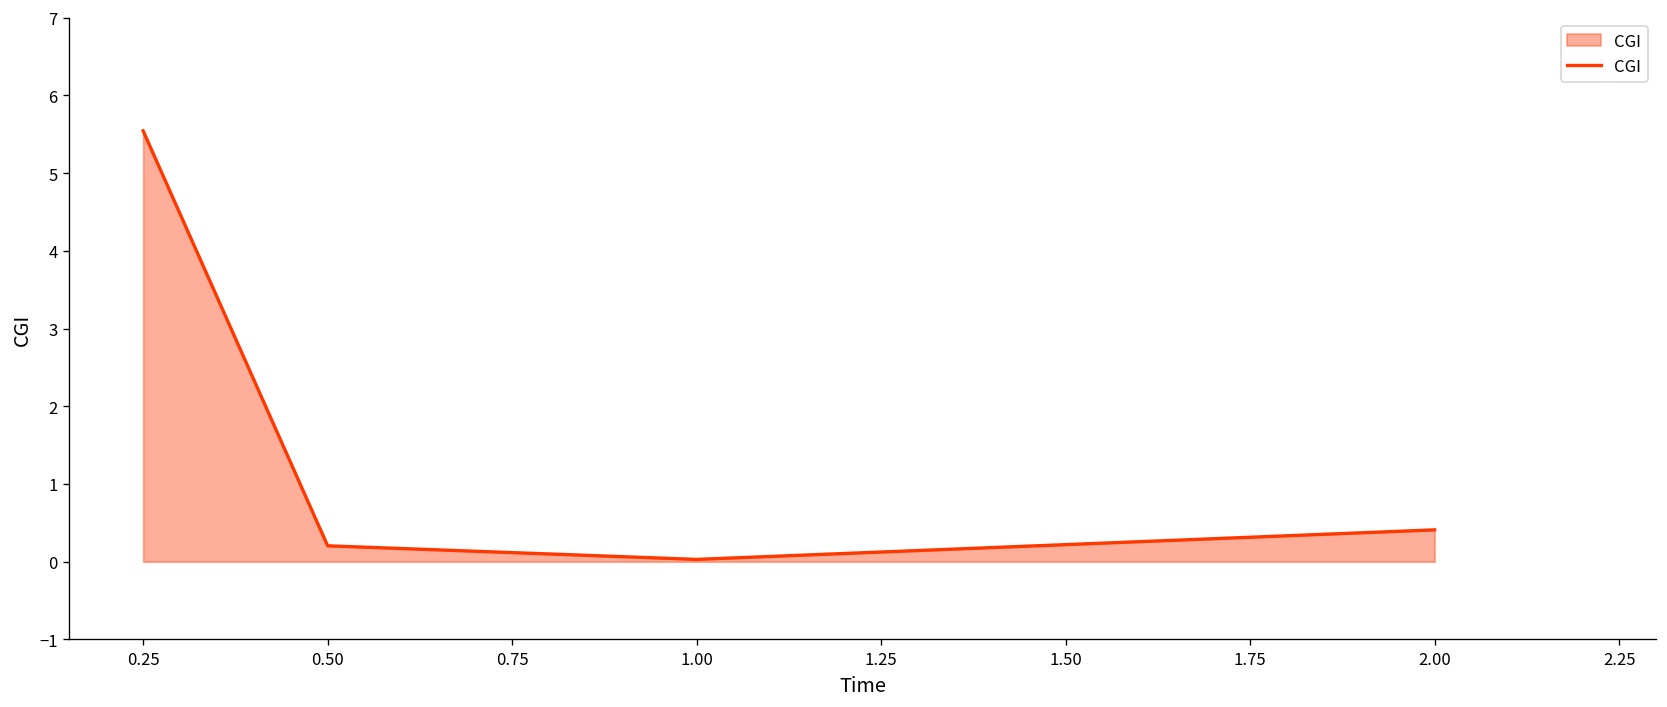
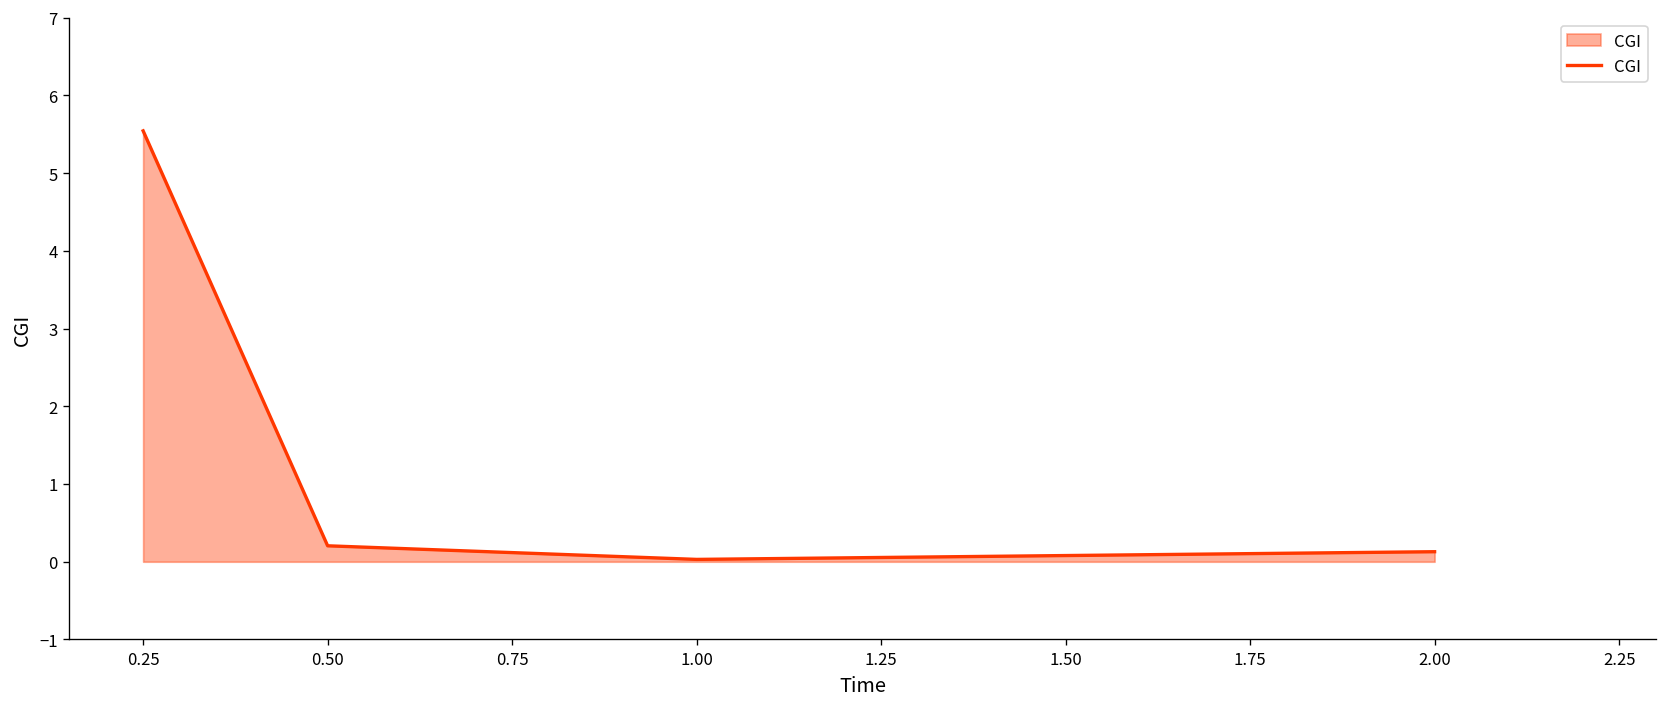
  {
    "0.25": 5.5,
    "0.50": 0.2,
    "1.00": 0.0,
-   "2.00": 0.4
+   "2.00": 0.1
  }
